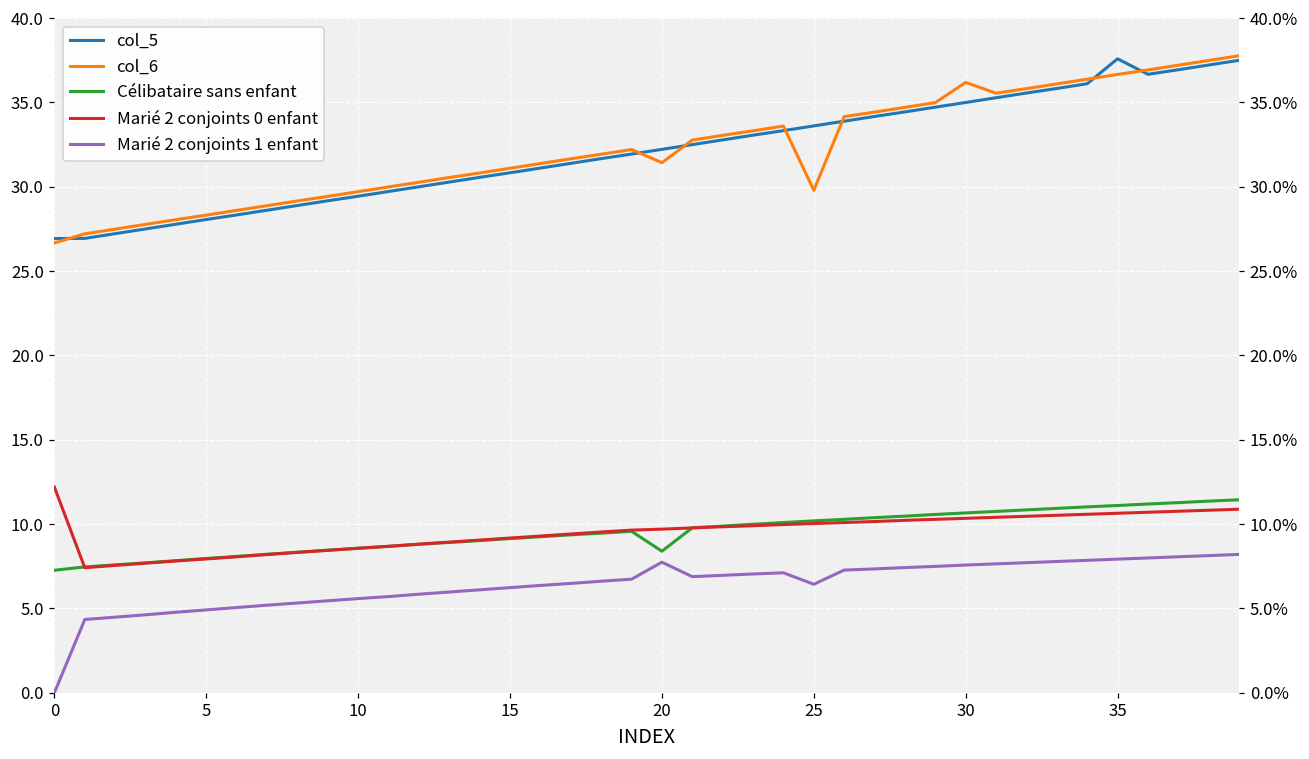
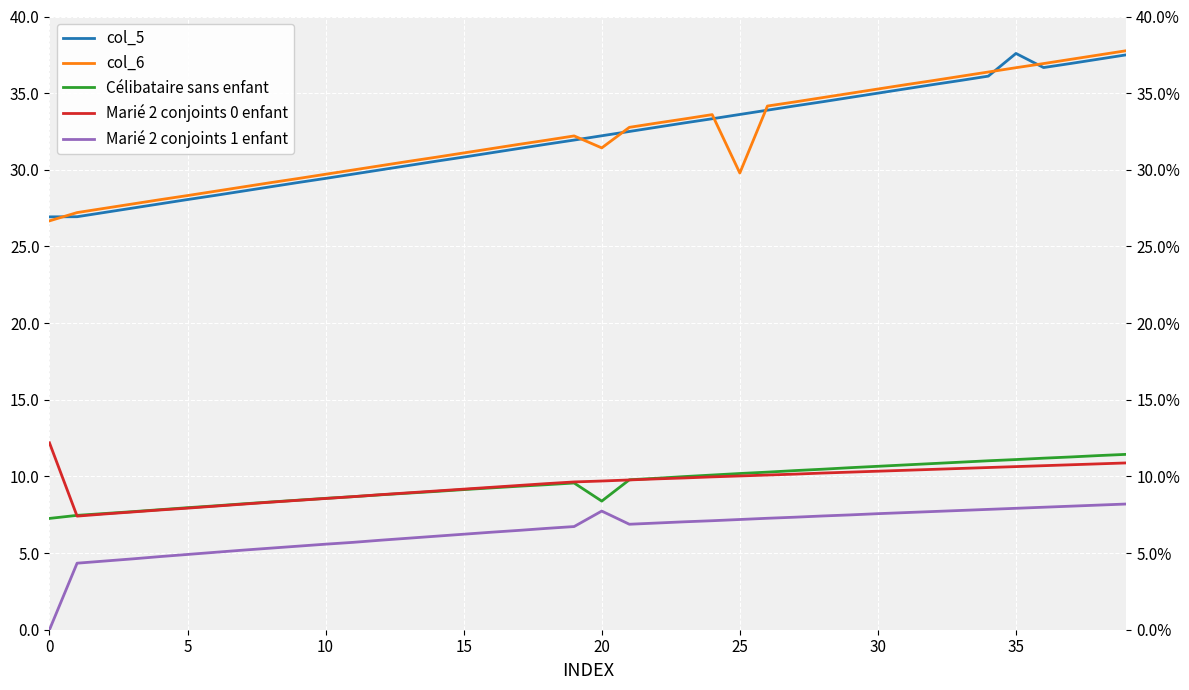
  {
    "col_5": {
      "0": 26.9,
      "5": 28.1,
      "10": 29.4,
      "15": 30.8,
      "20": 32.2,
      "25": 33.6,
      "30": 35.0,
      "35": 37.6
    },
    "col_6": {
      "0": 26.7,
      "5": 28.3,
      "10": 29.7,
      "15": 31.1,
      "20": 31.4,
      "25": 29.8,
-     "30": 36.2,
+     "30": 35.3,
      "35": 36.7
    },
    "Célibataire sans enfant": {
      "0": 7.3,
      "20": 8.4,
      "30": 10.7,
      "35": 11.1
    },
    "Marié 2 conjoints 0 enfant": {
      "0": 12.2,
      "20": 9.7,
      "30": 10.3,
      "35": 10.6
    },
    "Marié 2 conjoints 1 enfant": {
      "0": 0.0,
      "5": 4.9,
      "10": 5.6,
      "15": 6.2,
      "20": 7.7,
-     "25": 6.4,
+     "25": 7.2,
      "30": 7.6,
      "35": 7.9
    }
  }
